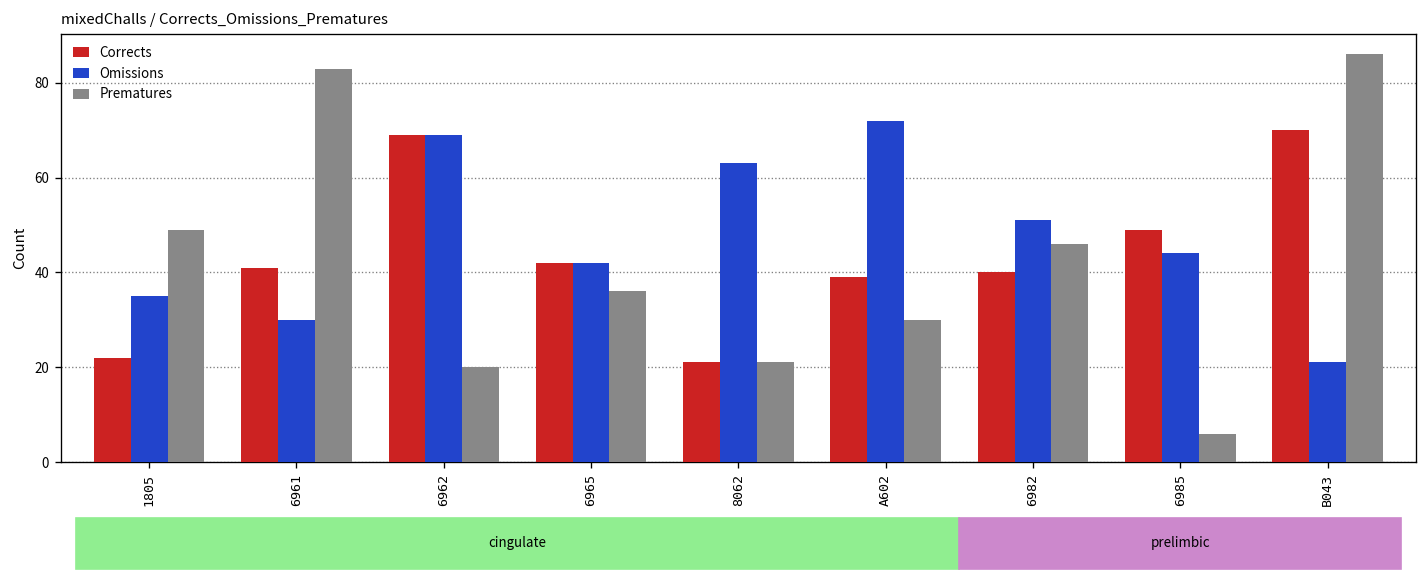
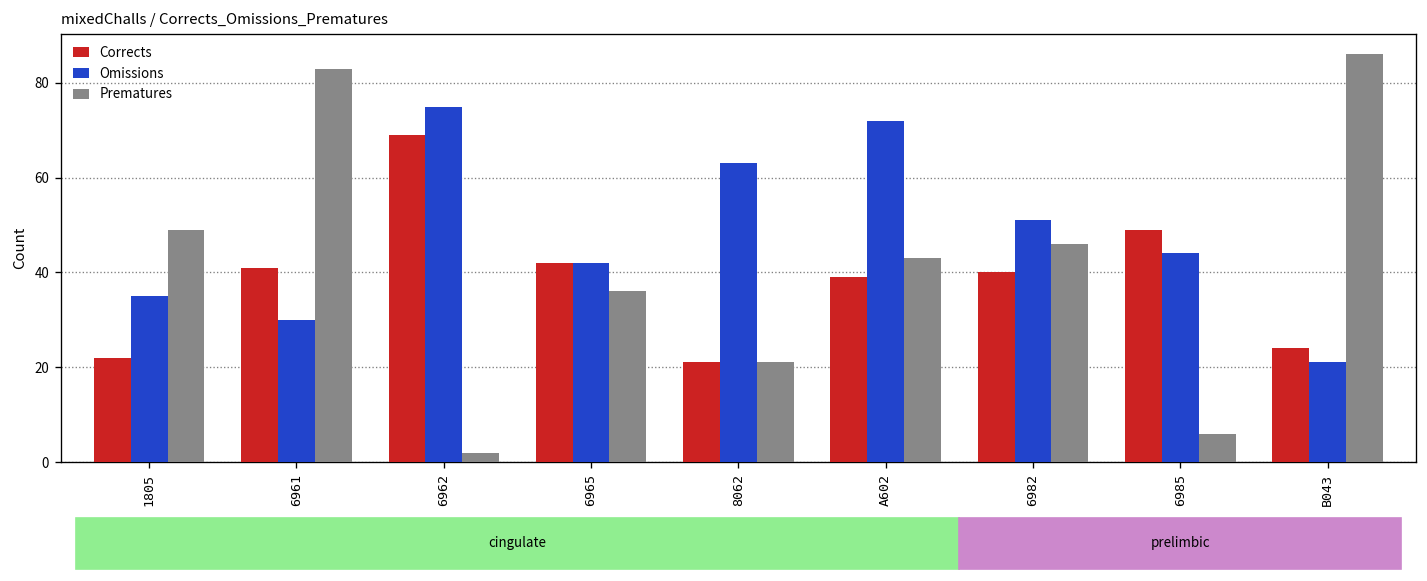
  {
    "Corrects": {
      "1805": 22,
      "6961": 41,
      "6962": 69,
      "6965": 42,
      "8062": 21,
      "A602": 39,
      "6982": 40,
      "6985": 49,
-     "B043": 70
+     "B043": 24
    },
    "Omissions": {
      "1805": 35,
      "6961": 30,
-     "6962": 69,
+     "6962": 75,
      "6965": 42,
      "8062": 63,
      "A602": 72,
      "6982": 51,
      "6985": 44,
      "B043": 21
    },
    "Prematures": {
      "1805": 49,
      "6961": 83,
-     "6962": 20,
+     "6962": 2,
      "6965": 36,
      "8062": 21,
-     "A602": 30,
+     "A602": 43,
      "6982": 46,
      "6985": 6,
      "B043": 86
    }
  }
